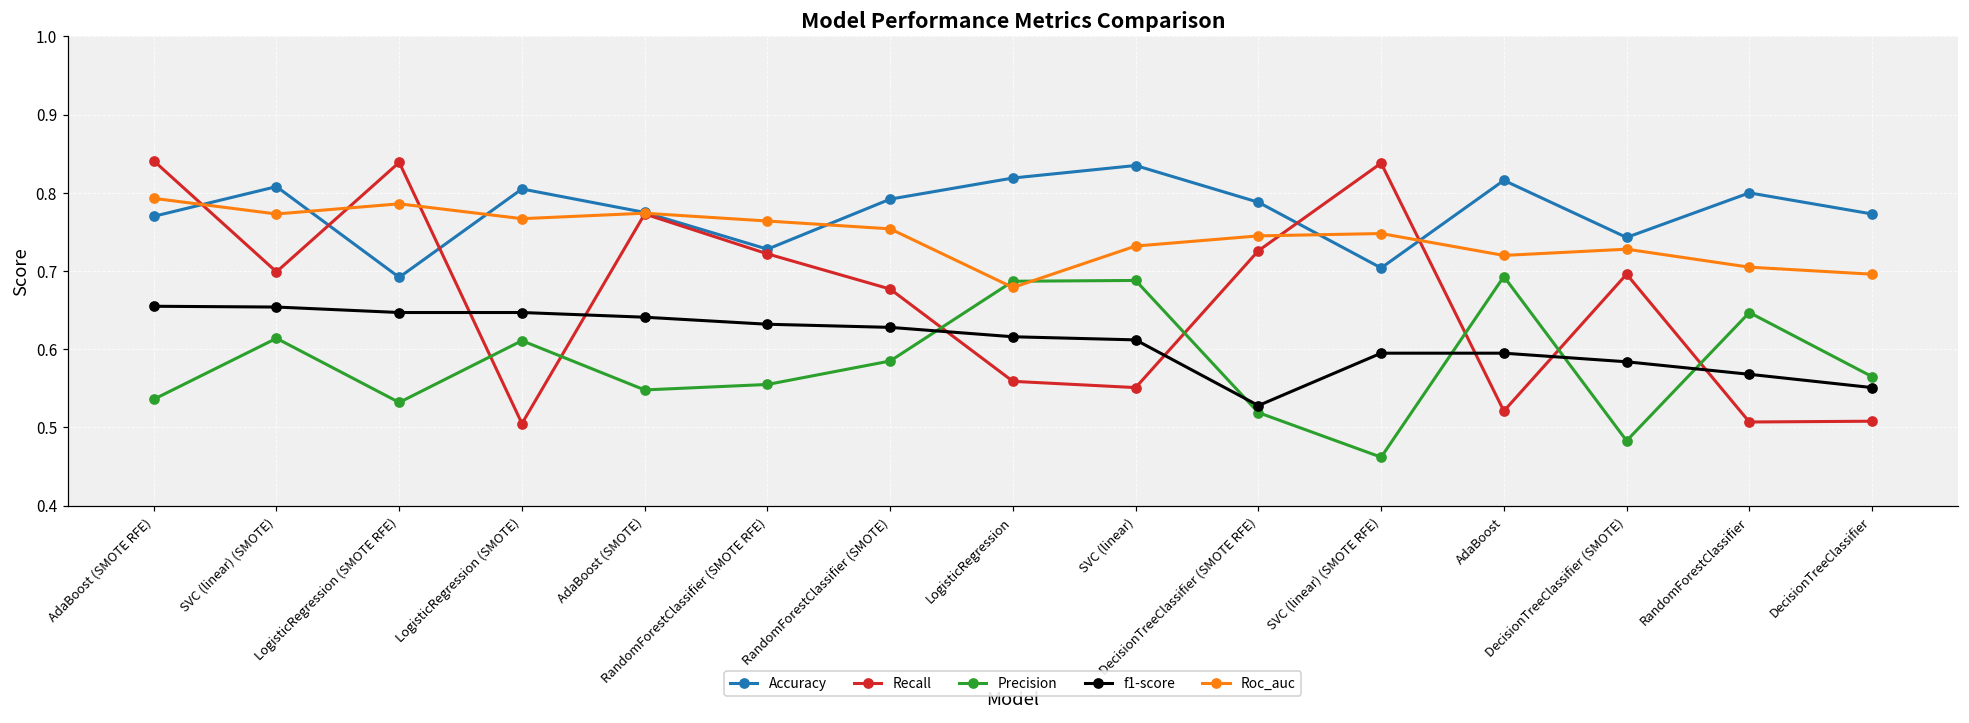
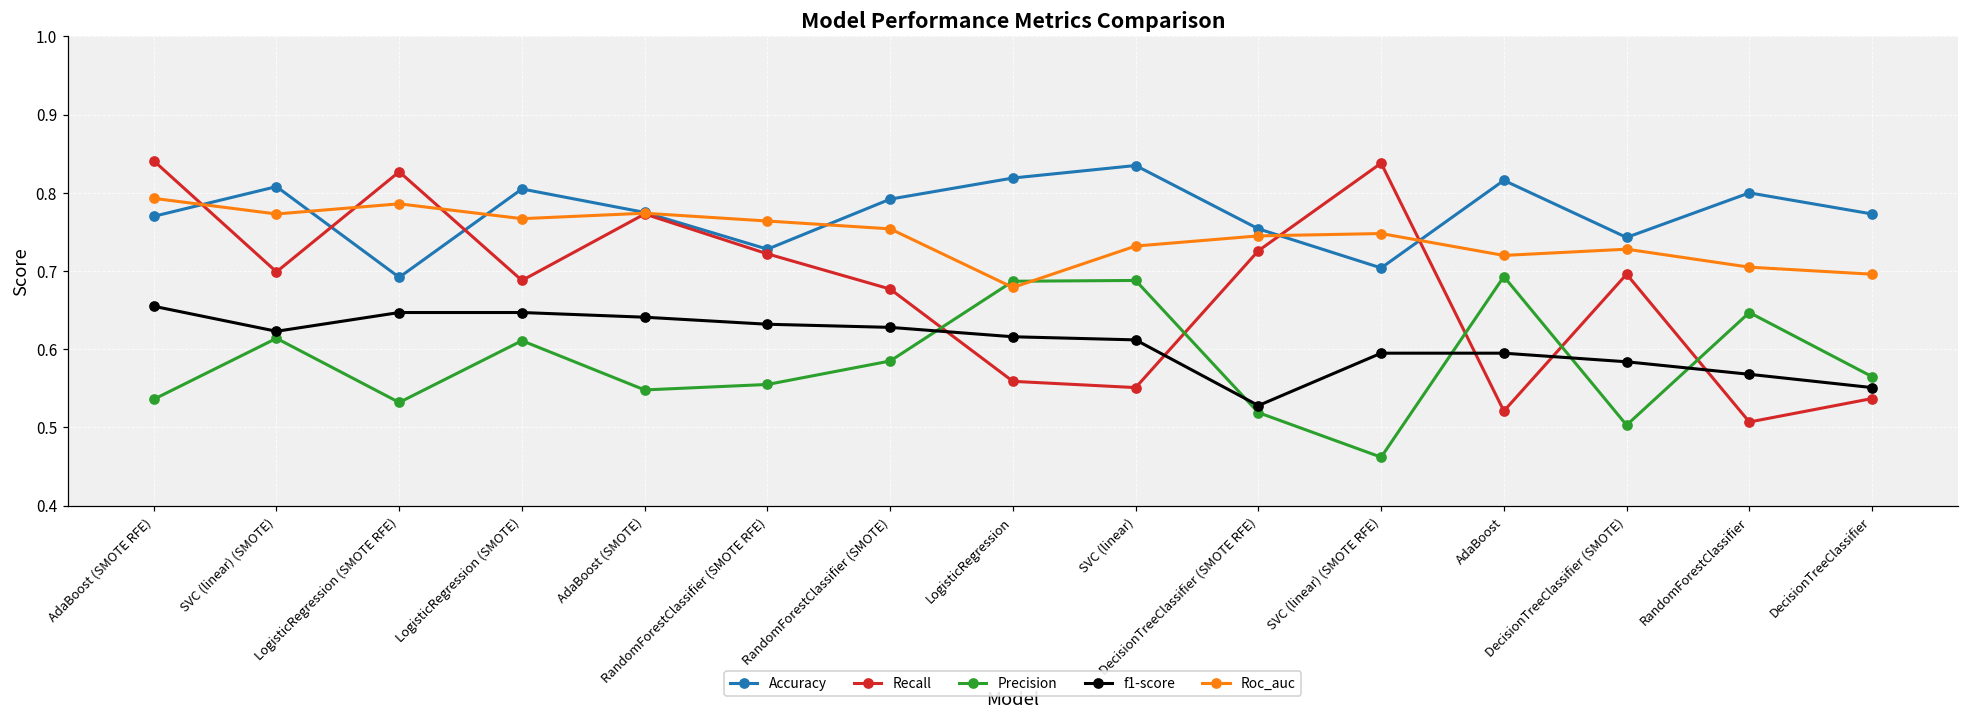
  {
    "Accuracy": {
      "AdaBoost (SMOTE RFE)": 0.77,
      "SVC (linear) (SMOTE)": 0.81,
      "LogisticRegression (SMOTE RFE)": 0.69,
      "LogisticRegression (SMOTE)": 0.81,
      "RandomForestClassifier (SMOTE RFE)": 0.73,
      "RandomForestClassifier (SMOTE)": 0.79,
      "LogisticRegression": 0.82,
      "SVC (linear)": 0.84,
-     "DecisionTreeClassifier (SMOTE RFE)": 0.79,
+     "DecisionTreeClassifier (SMOTE RFE)": 0.75,
      "SVC (linear) (SMOTE RFE)": 0.70,
      "AdaBoost": 0.82,
      "DecisionTreeClassifier (SMOTE)": 0.74,
      "RandomForestClassifier": 0.80,
      "DecisionTreeClassifier": 0.77
    },
    "Recall": {
      "AdaBoost (SMOTE RFE)": 0.84,
      "SVC (linear) (SMOTE)": 0.70,
-     "LogisticRegression (SMOTE RFE)": 0.84,
-     "LogisticRegression (SMOTE)": 0.51,
+     "LogisticRegression (SMOTE RFE)": 0.83,
+     "LogisticRegression (SMOTE)": 0.69,
      "RandomForestClassifier (SMOTE RFE)": 0.72,
      "RandomForestClassifier (SMOTE)": 0.68,
      "LogisticRegression": 0.56,
      "SVC (linear)": 0.55,
      "DecisionTreeClassifier (SMOTE RFE)": 0.73,
      "SVC (linear) (SMOTE RFE)": 0.84,
      "AdaBoost": 0.52,
      "DecisionTreeClassifier (SMOTE)": 0.70,
      "RandomForestClassifier": 0.51,
-     "DecisionTreeClassifier": 0.51
+     "DecisionTreeClassifier": 0.54
    },
    "Precision": {
      "AdaBoost (SMOTE RFE)": 0.54,
      "SVC (linear) (SMOTE)": 0.61,
      "LogisticRegression (SMOTE RFE)": 0.53,
      "LogisticRegression (SMOTE)": 0.61,
      "AdaBoost (SMOTE)": 0.55,
      "RandomForestClassifier (SMOTE RFE)": 0.56,
      "RandomForestClassifier (SMOTE)": 0.59,
      "LogisticRegression": 0.69,
      "SVC (linear)": 0.69,
      "DecisionTreeClassifier (SMOTE RFE)": 0.52,
      "SVC (linear) (SMOTE RFE)": 0.46,
      "AdaBoost": 0.69,
-     "DecisionTreeClassifier (SMOTE)": 0.48,
+     "DecisionTreeClassifier (SMOTE)": 0.50,
      "RandomForestClassifier": 0.65,
      "DecisionTreeClassifier": 0.57
    },
    "f1-score": {
      "AdaBoost (SMOTE RFE)": 0.66,
-     "SVC (linear) (SMOTE)": 0.65,
+     "SVC (linear) (SMOTE)": 0.62,
      "LogisticRegression (SMOTE RFE)": 0.65,
      "LogisticRegression (SMOTE)": 0.65,
      "AdaBoost (SMOTE)": 0.64,
      "RandomForestClassifier (SMOTE RFE)": 0.63,
      "RandomForestClassifier (SMOTE)": 0.63,
      "LogisticRegression": 0.62,
      "SVC (linear)": 0.61,
      "DecisionTreeClassifier (SMOTE RFE)": 0.53,
      "SVC (linear) (SMOTE RFE)": 0.60,
      "AdaBoost": 0.60,
      "DecisionTreeClassifier (SMOTE)": 0.58,
      "RandomForestClassifier": 0.57,
      "DecisionTreeClassifier": 0.55
    },
    "Roc_auc": {
      "AdaBoost (SMOTE RFE)": 0.79,
      "SVC (linear) (SMOTE)": 0.77,
      "LogisticRegression (SMOTE RFE)": 0.79,
      "LogisticRegression (SMOTE)": 0.77,
      "RandomForestClassifier (SMOTE RFE)": 0.76,
      "RandomForestClassifier (SMOTE)": 0.75,
      "LogisticRegression": 0.68,
      "SVC (linear)": 0.73,
      "DecisionTreeClassifier (SMOTE RFE)": 0.75,
      "SVC (linear) (SMOTE RFE)": 0.75,
      "AdaBoost": 0.72,
      "DecisionTreeClassifier (SMOTE)": 0.73,
      "RandomForestClassifier": 0.71,
      "DecisionTreeClassifier": 0.70
    }
  }
